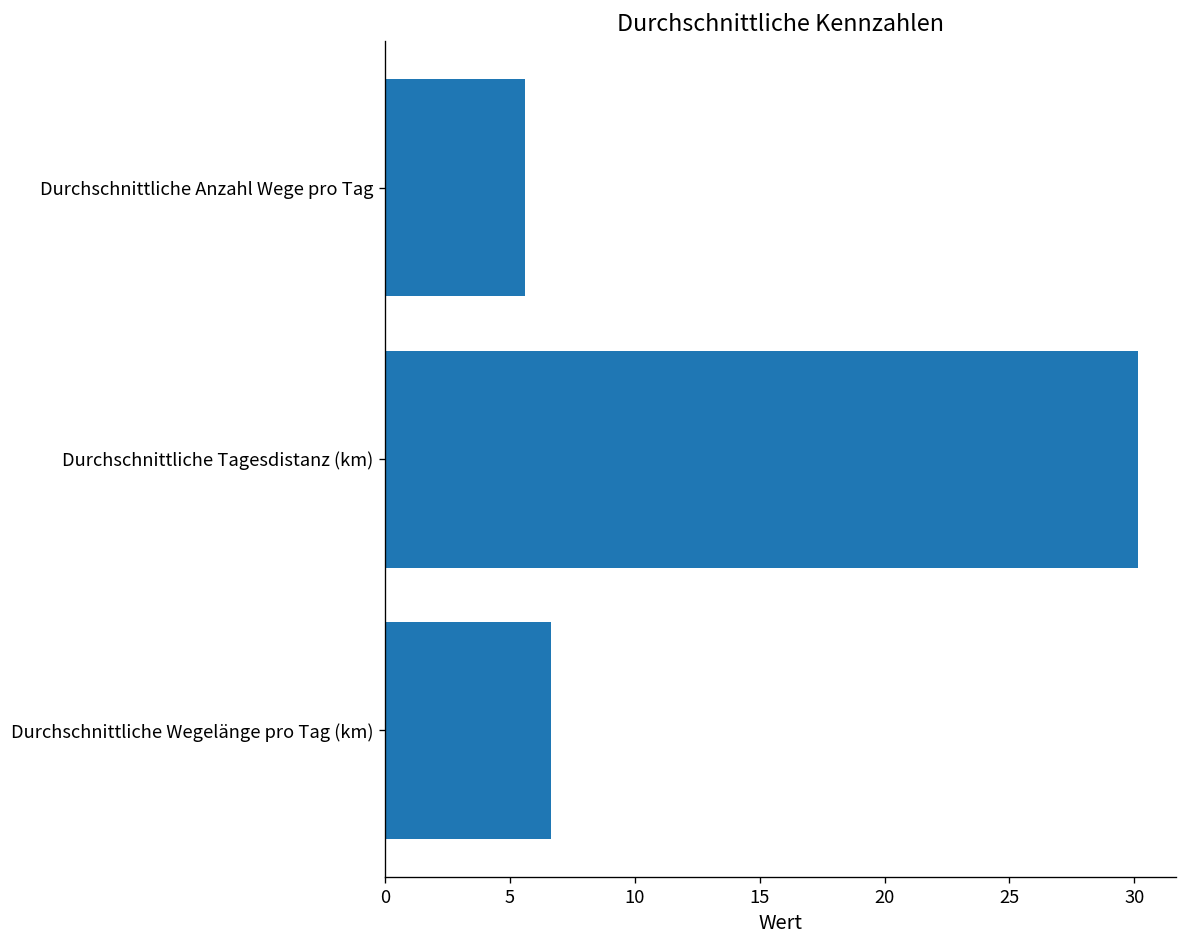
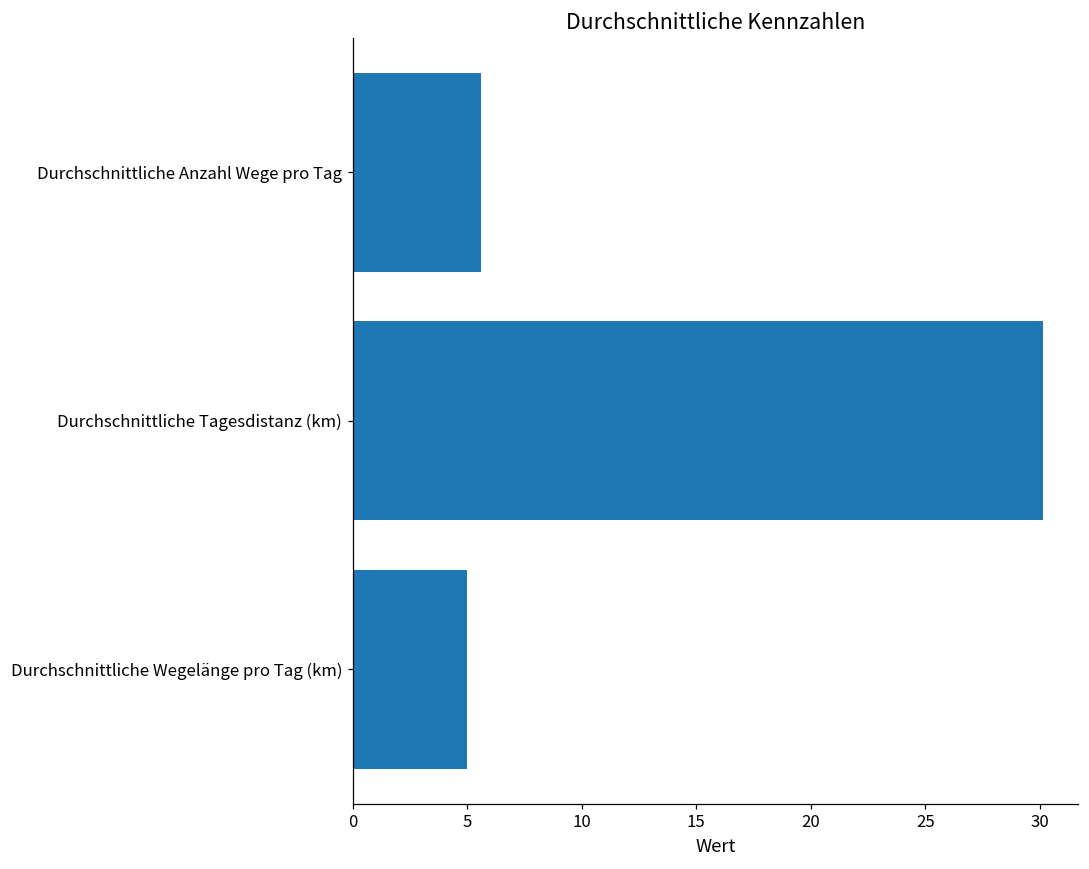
  {
    "Durchschnittliche Anzahl Wege pro Tag": 5.6,
    "Durchschnittliche Tagesdistanz (km)": 30.2,
-   "Durchschnittliche Wegelänge pro Tag (km)": 6.7
+   "Durchschnittliche Wegelänge pro Tag (km)": 5.0
  }
